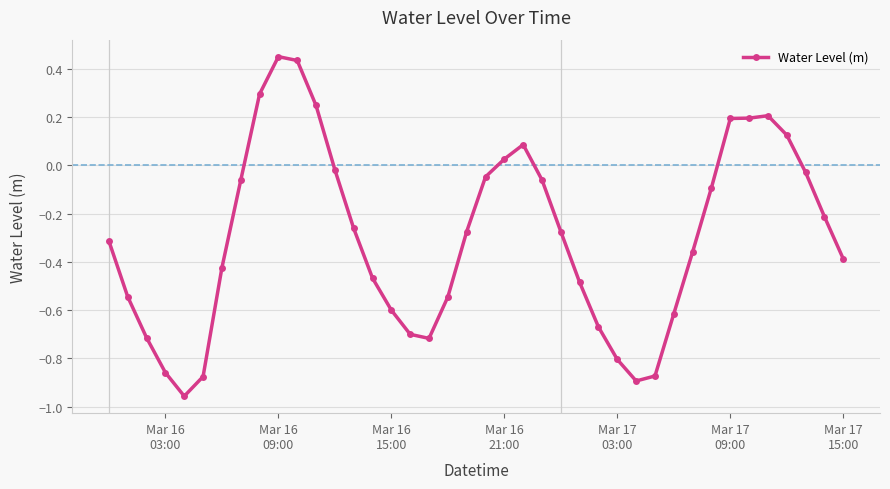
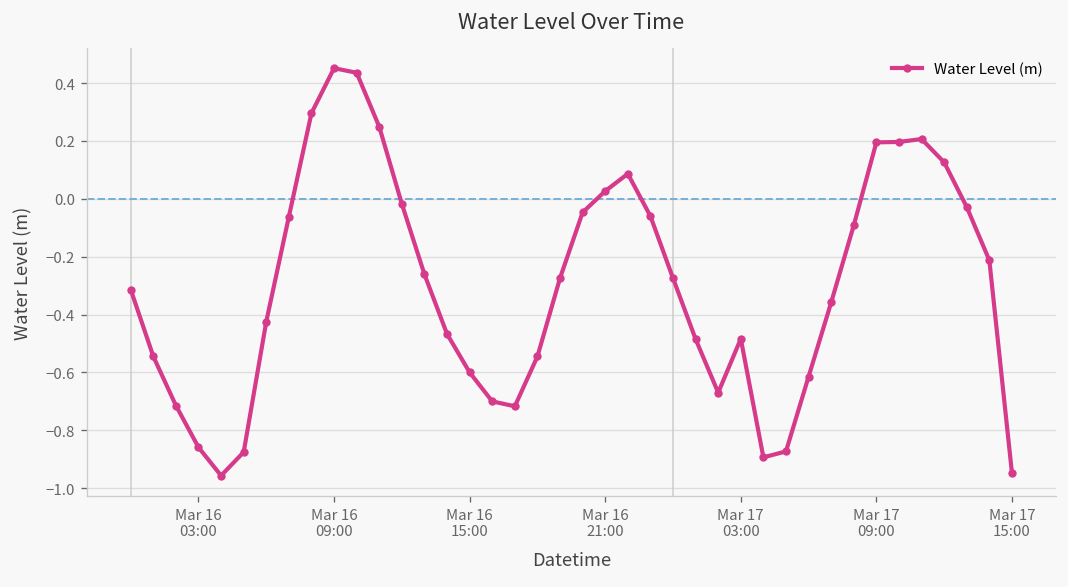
  {
    "Mar 16 03:00": -0.86,
    "Mar 16 09:00": 0.45,
    "Mar 16 15:00": -0.60,
    "Mar 16 21:00": 0.03,
-   "Mar 17 03:00": -0.80,
+   "Mar 17 03:00": -0.48,
    "Mar 17 09:00": 0.19,
-   "Mar 17 15:00": -0.39
+   "Mar 17 15:00": -0.95
  }
